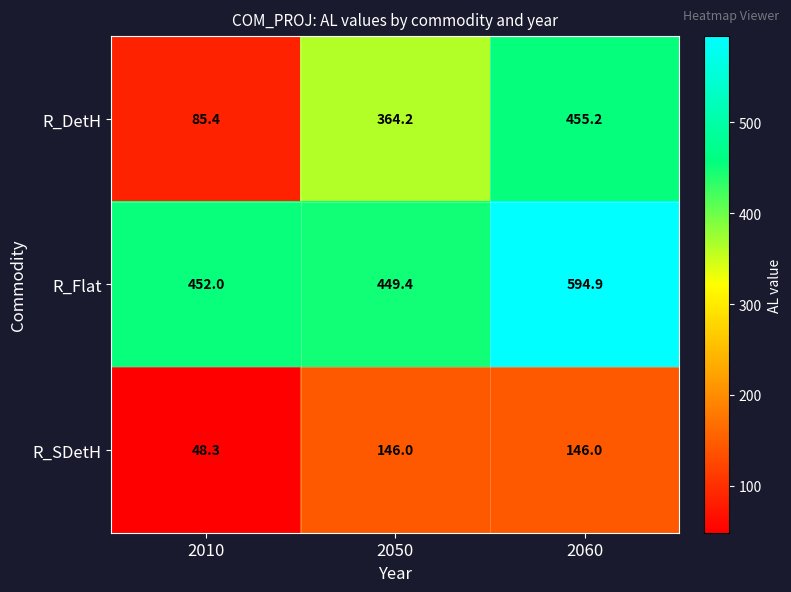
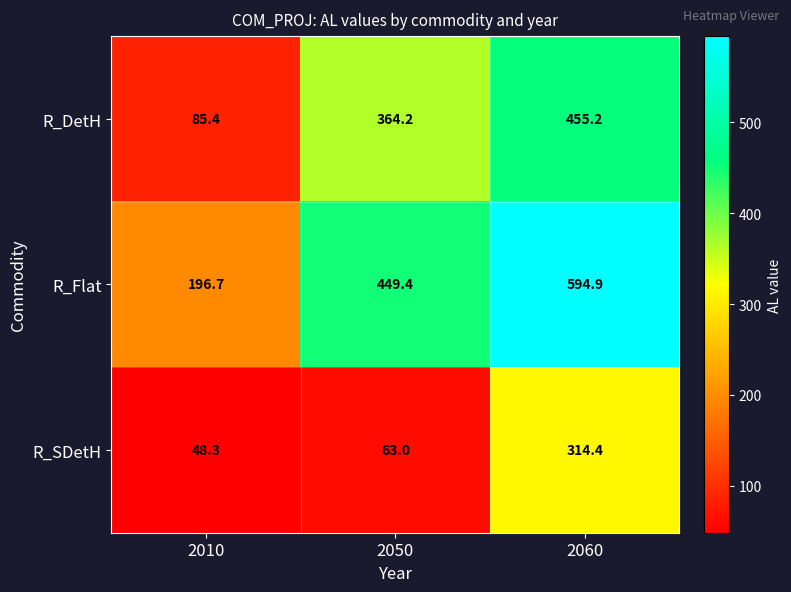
  {
    "R_DetH": {
      "2010": 85.4,
      "2050": 364.2,
      "2060": 455.2
    },
    "R_Flat": {
-     "2010": 452.0,
+     "2010": 196.7,
      "2050": 449.4,
      "2060": 594.9
    },
    "R_SDetH": {
      "2010": 48.3,
-     "2050": 146.0,
-     "2060": 146.0
+     "2050": 63.0,
+     "2060": 314.4
    }
  }
